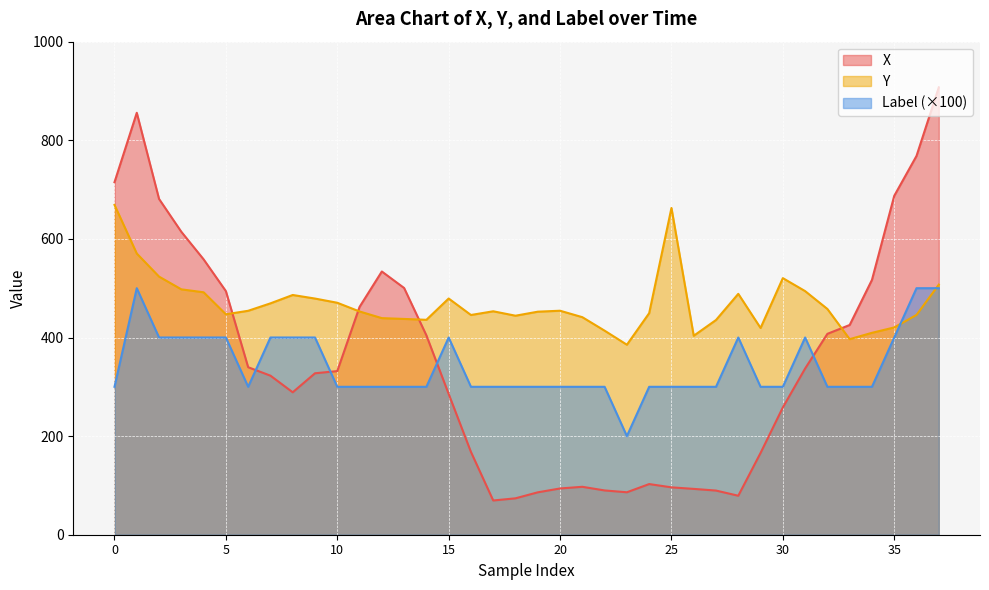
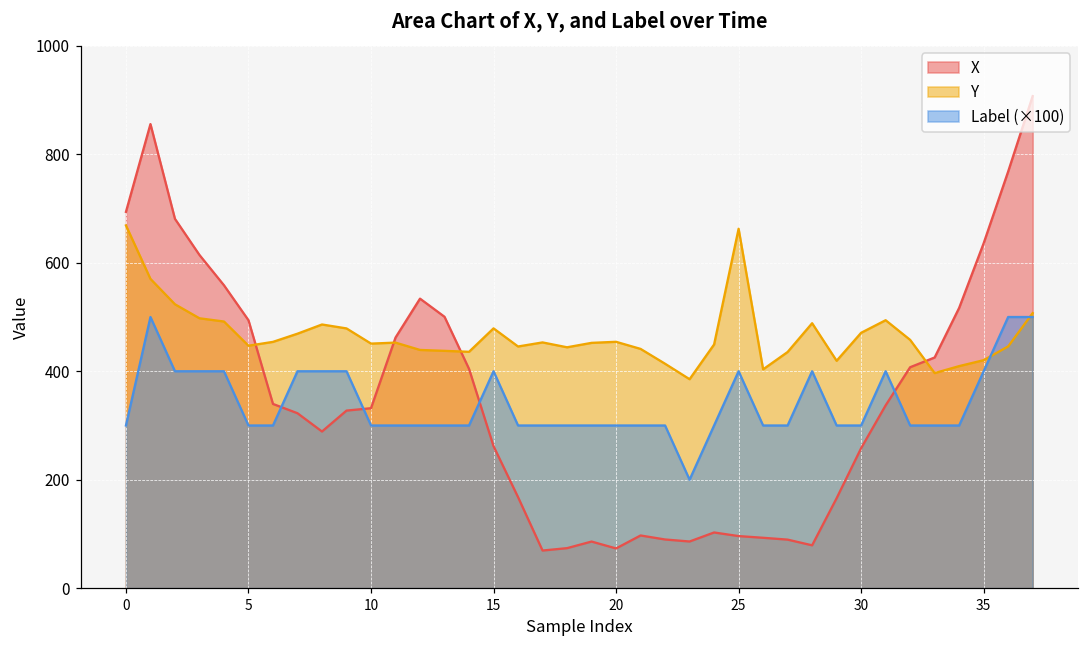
  {
    "X": {
-     "0": 710,
+     "0": 690,
      "5": 490,
      "10": 330,
-     "15": 290,
-     "20": 90,
+     "15": 260,
+     "20": 70,
      "25": 100,
      "30": 260,
-     "35": 690
+     "35": 640
    },
    "Y": {
      "0": 670,
      "5": 450,
-     "10": 470,
+     "10": 450,
      "15": 480,
      "20": 450,
      "25": 660,
-     "30": 520,
+     "30": 470,
      "35": 420
    },
    "Label (×100)": {
      "0": 300,
-     "5": 400,
+     "5": 300,
      "10": 300,
      "15": 400,
      "20": 300,
-     "25": 300,
+     "25": 400,
      "30": 300,
      "35": 400
    }
  }
